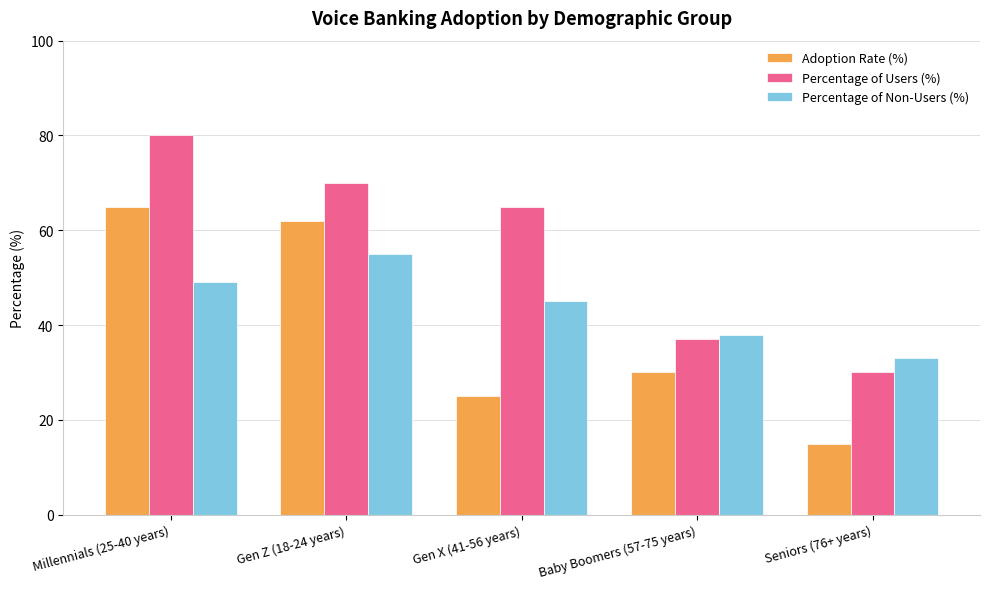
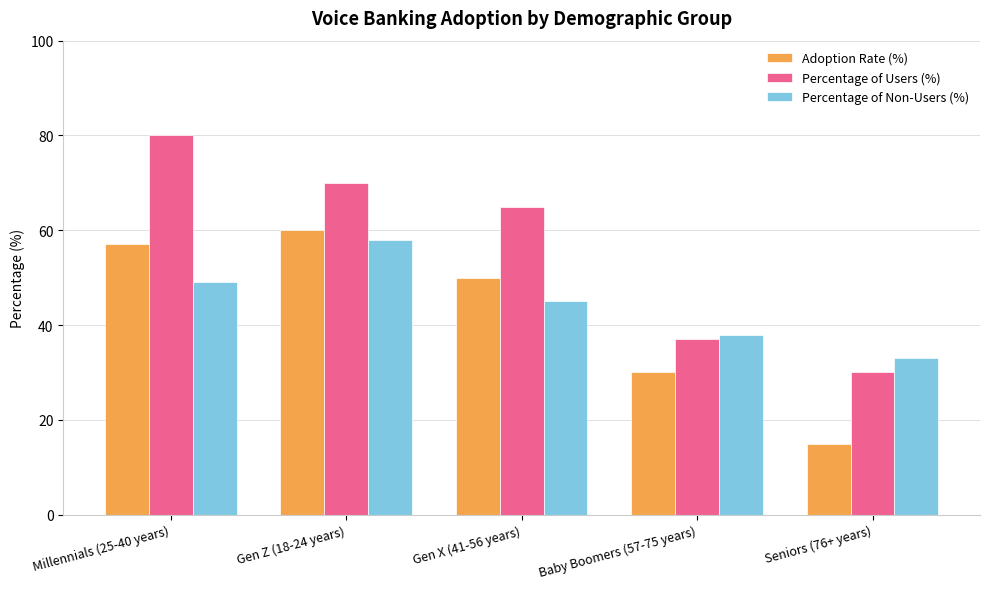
  {
    "Adoption Rate (%)": {
-     "Millennials (25-40 years)": 65,
-     "Gen Z (18-24 years)": 62,
-     "Gen X (41-56 years)": 25,
+     "Millennials (25-40 years)": 57,
+     "Gen Z (18-24 years)": 60,
+     "Gen X (41-56 years)": 50,
      "Baby Boomers (57-75 years)": 30,
      "Seniors (76+ years)": 15
    },
    "Percentage of Users (%)": {
      "Millennials (25-40 years)": 80,
      "Gen Z (18-24 years)": 70,
      "Gen X (41-56 years)": 65,
      "Baby Boomers (57-75 years)": 37,
      "Seniors (76+ years)": 30
    },
    "Percentage of Non-Users (%)": {
      "Millennials (25-40 years)": 49,
-     "Gen Z (18-24 years)": 55,
+     "Gen Z (18-24 years)": 58,
      "Gen X (41-56 years)": 45,
      "Baby Boomers (57-75 years)": 38,
      "Seniors (76+ years)": 33
    }
  }
